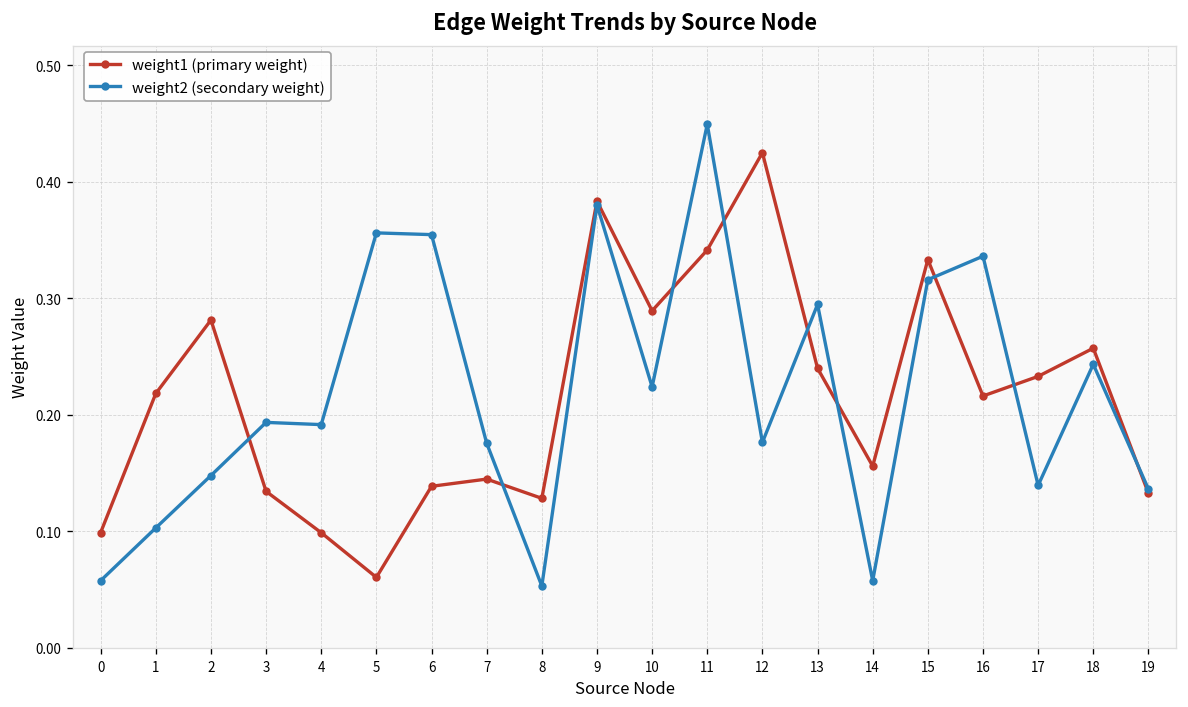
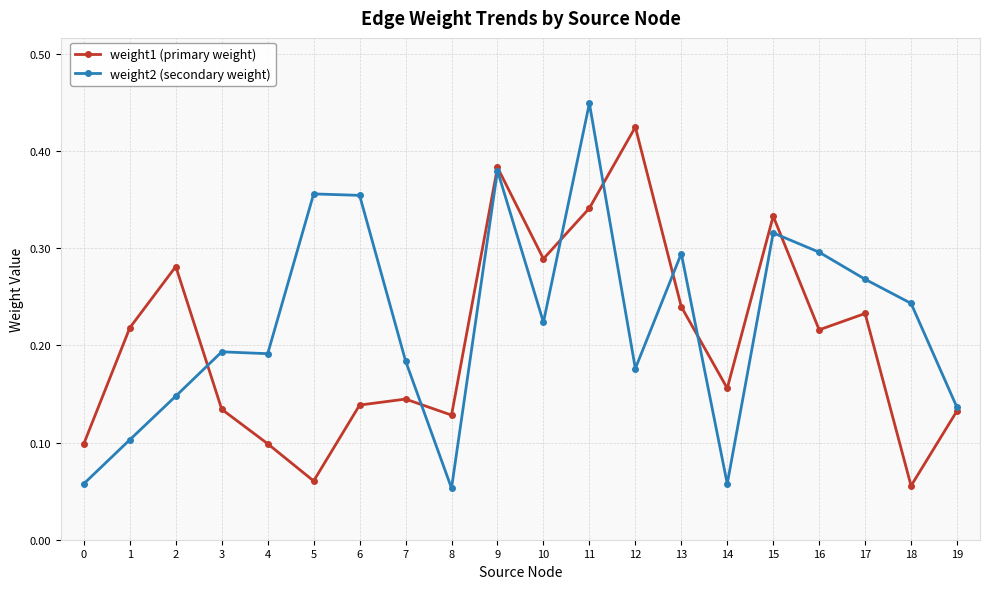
  {
    "weight1 (primary weight)": {
      "0": 0.10,
      "1": 0.22,
      "2": 0.28,
      "3": 0.13,
      "4": 0.10,
      "5": 0.06,
      "6": 0.14,
      "7": 0.14,
      "8": 0.13,
      "9": 0.38,
      "10": 0.29,
      "11": 0.34,
      "12": 0.42,
      "13": 0.24,
      "14": 0.16,
      "15": 0.33,
      "16": 0.22,
      "17": 0.23,
-     "18": 0.26,
+     "18": 0.06,
      "19": 0.13
    },
    "weight2 (secondary weight)": {
      "0": 0.06,
      "1": 0.10,
      "2": 0.15,
      "3": 0.19,
      "4": 0.19,
      "5": 0.36,
      "6": 0.35,
-     "7": 0.176,
+     "7": 0.184,
      "8": 0.05,
      "9": 0.38,
      "10": 0.22,
      "11": 0.45,
      "12": 0.18,
      "13": 0.29,
      "14": 0.06,
      "15": 0.32,
-     "16": 0.34,
-     "17": 0.14,
+     "16": 0.30,
+     "17": 0.27,
      "18": 0.24,
      "19": 0.14
    }
  }
